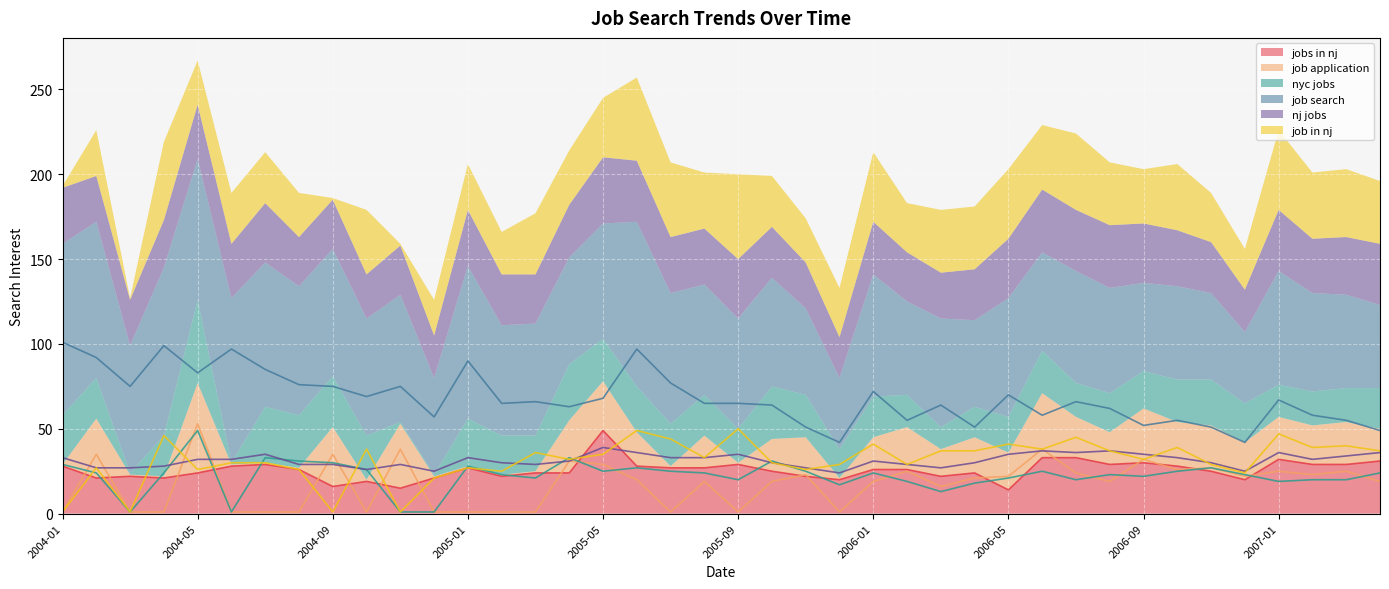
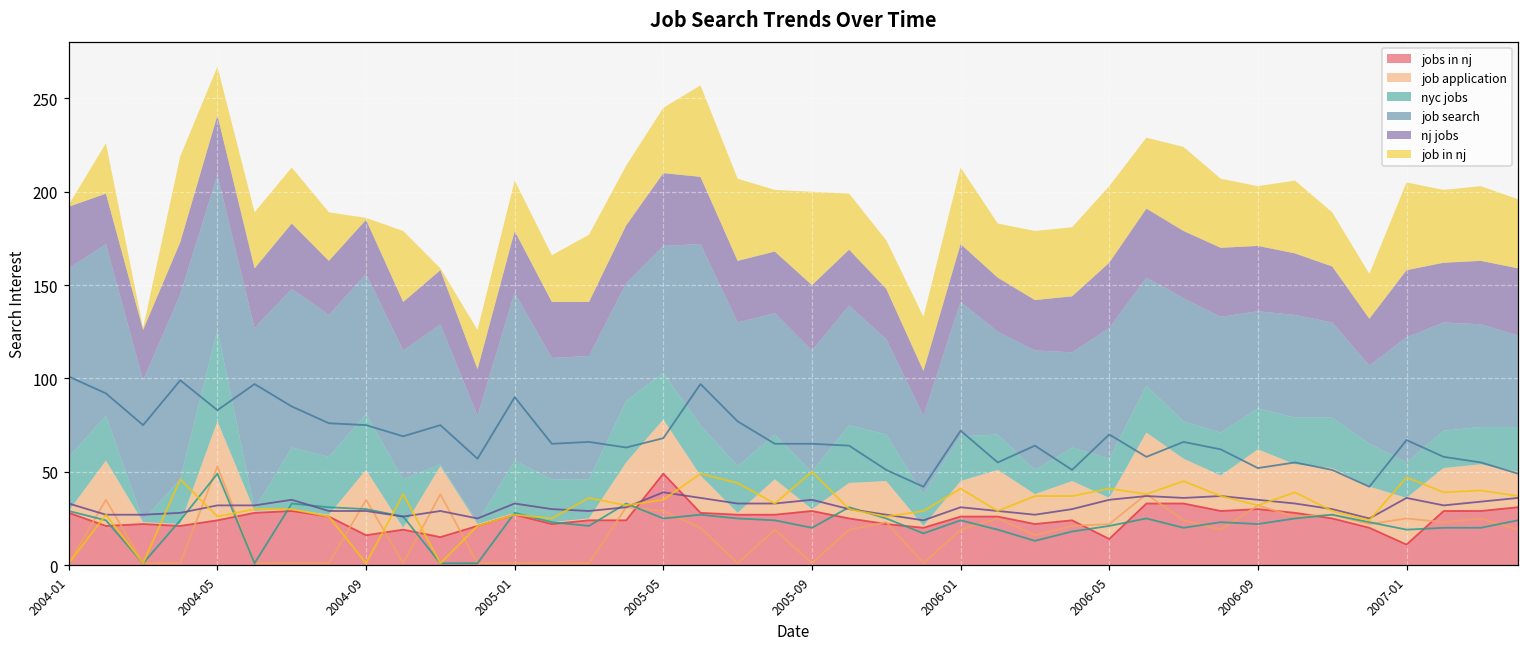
  {
    "jobs in nj": {
      "2004-05": 24,
      "2004-09": 16,
      "2005-05": 49,
      "2006-01": 26,
      "2006-05": 14,
      "2006-09": 30,
-     "2007-01": 32
+     "2007-01": 11
    }
  }
